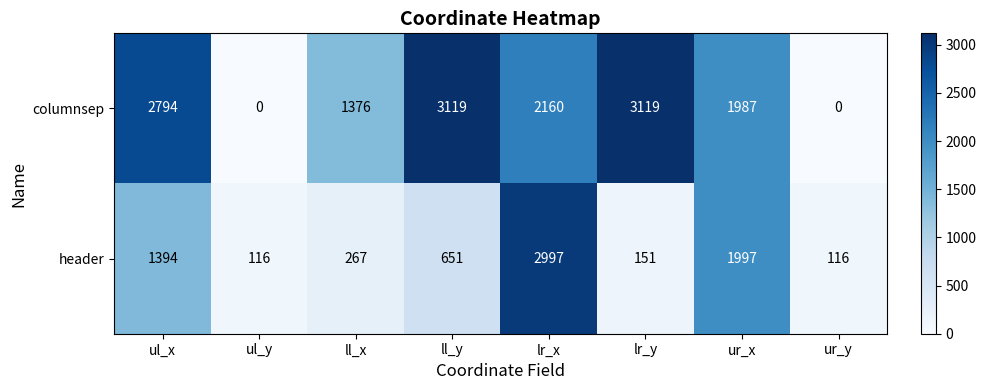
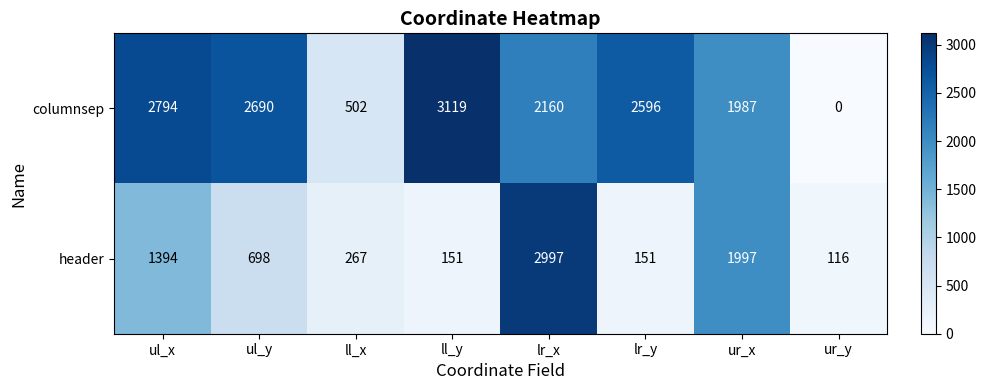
  {
    "columnsep": {
      "ul_x": 2794,
-     "ul_y": 0,
-     "ll_x": 1376,
+     "ul_y": 2690,
+     "ll_x": 502,
      "ll_y": 3119,
      "lr_x": 2160,
-     "lr_y": 3119,
+     "lr_y": 2596,
      "ur_x": 1987,
      "ur_y": 0
    },
    "header": {
      "ul_x": 1394,
-     "ul_y": 116,
+     "ul_y": 698,
      "ll_x": 267,
-     "ll_y": 651,
+     "ll_y": 151,
      "lr_x": 2997,
      "lr_y": 151,
      "ur_x": 1997,
      "ur_y": 116
    }
  }
